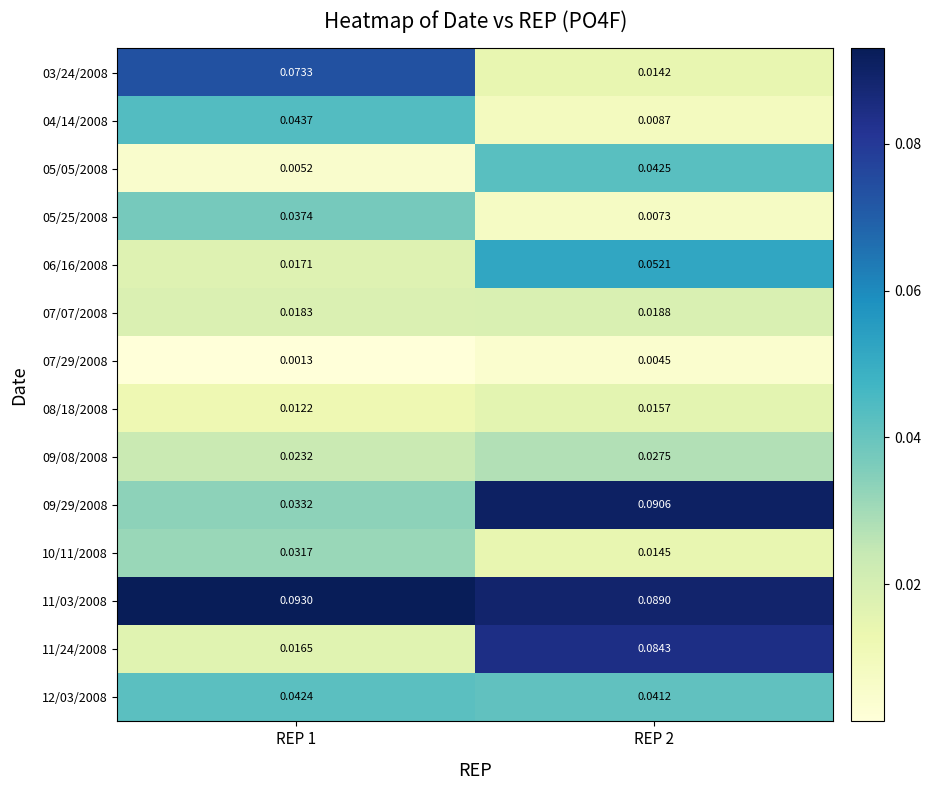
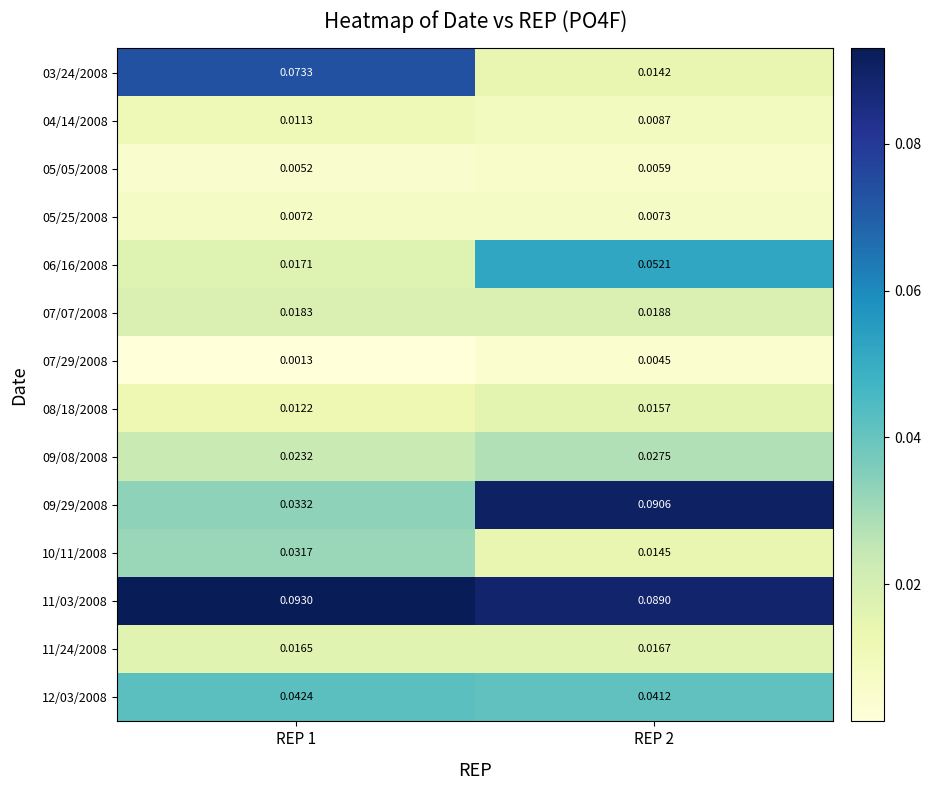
  {
    "03/24/2008": {
      "REP 1": 0.0733,
      "REP 2": 0.0142
    },
    "04/14/2008": {
-     "REP 1": 0.0437,
+     "REP 1": 0.0113,
      "REP 2": 0.0087
    },
    "05/05/2008": {
      "REP 1": 0.0052,
-     "REP 2": 0.0425
+     "REP 2": 0.0059
    },
    "05/25/2008": {
-     "REP 1": 0.0374,
+     "REP 1": 0.0072,
      "REP 2": 0.0073
    },
    "06/16/2008": {
      "REP 1": 0.0171,
      "REP 2": 0.0521
    },
    "07/07/2008": {
      "REP 1": 0.0183,
      "REP 2": 0.0188
    },
    "07/29/2008": {
      "REP 1": 0.0013,
      "REP 2": 0.0045
    },
    "08/18/2008": {
      "REP 1": 0.0122,
      "REP 2": 0.0157
    },
    "09/08/2008": {
      "REP 1": 0.0232,
      "REP 2": 0.0275
    },
    "09/29/2008": {
      "REP 1": 0.0332,
      "REP 2": 0.0906
    },
    "10/11/2008": {
      "REP 1": 0.0317,
      "REP 2": 0.0145
    },
    "11/03/2008": {
      "REP 1": 0.0930,
      "REP 2": 0.0890
    },
    "11/24/2008": {
      "REP 1": 0.0165,
-     "REP 2": 0.0843
+     "REP 2": 0.0167
    },
    "12/03/2008": {
      "REP 1": 0.0424,
      "REP 2": 0.0412
    }
  }
